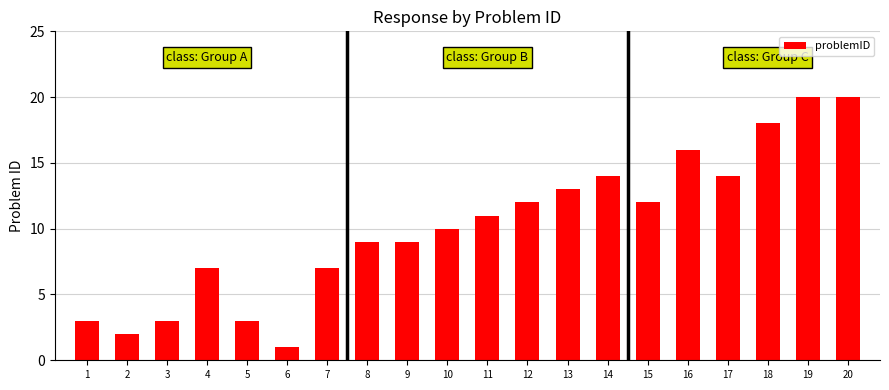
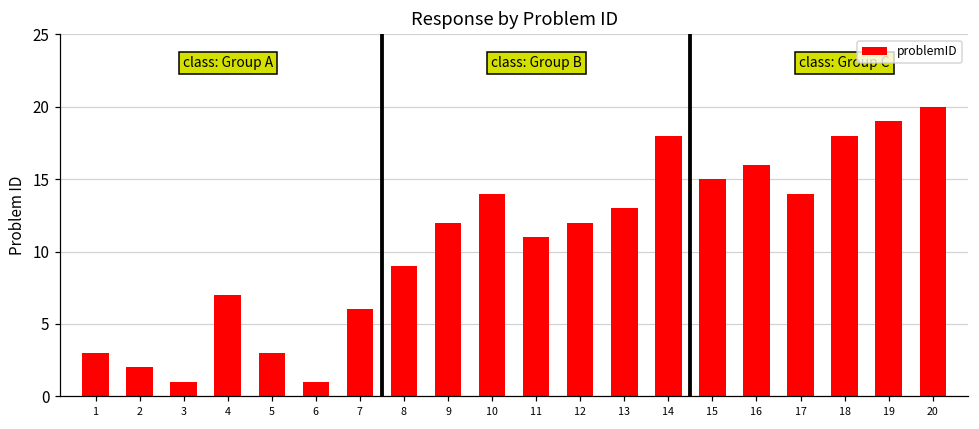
  {
    "1": 3,
    "2": 2,
-   "3": 3,
+   "3": 1,
    "4": 7,
    "5": 3,
    "6": 1,
-   "7": 7,
+   "7": 6,
    "8": 9,
-   "9": 9,
-   "10": 10,
+   "9": 12,
+   "10": 14,
    "11": 11,
    "12": 12,
    "13": 13,
-   "14": 14,
-   "15": 12,
+   "14": 18,
+   "15": 15,
    "16": 16,
    "17": 14,
    "18": 18,
-   "19": 20,
+   "19": 19,
    "20": 20
  }
